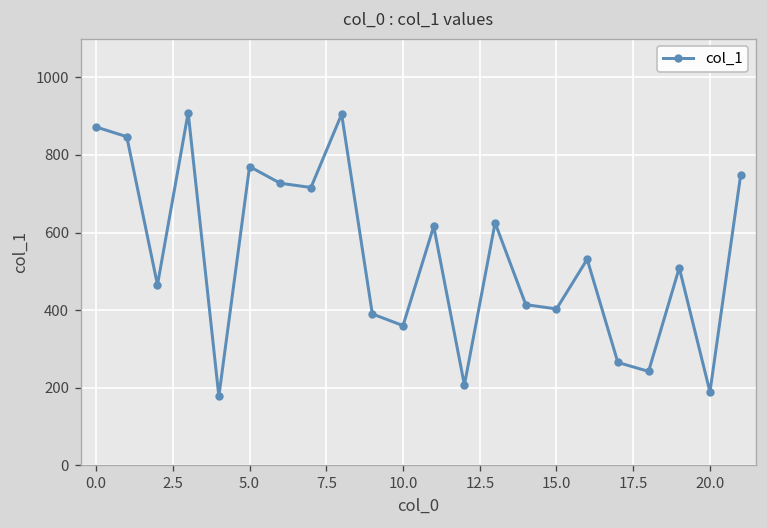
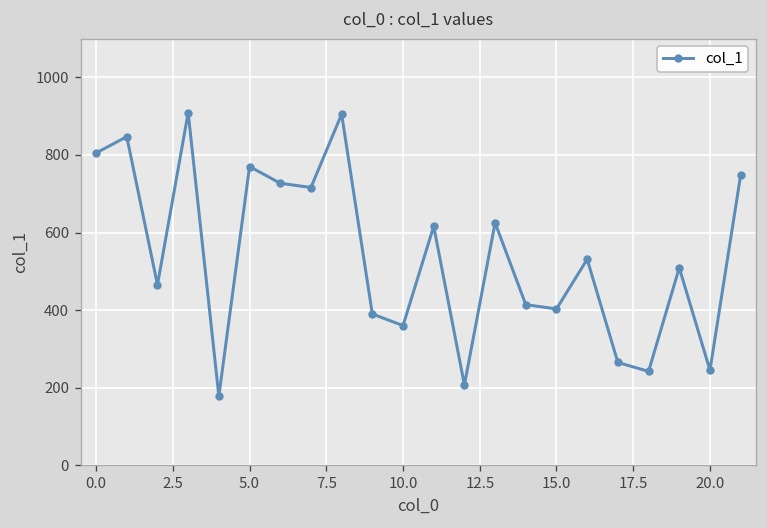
  {
-   "0.0": 870,
+   "0.0": 810,
    "5.0": 770,
    "10.0": 360,
    "15.0": 400,
-   "20.0": 190
+   "20.0": 250
  }
